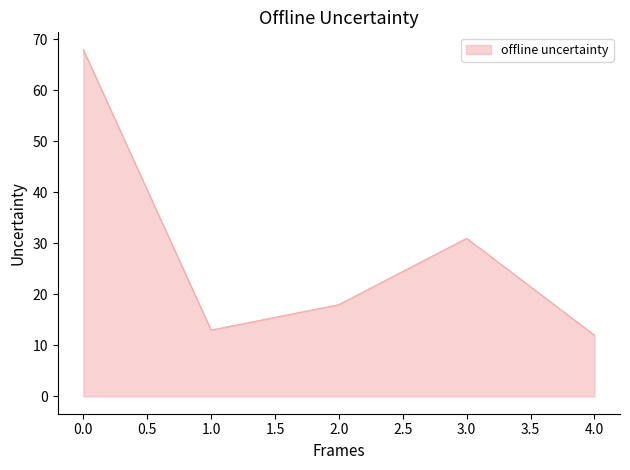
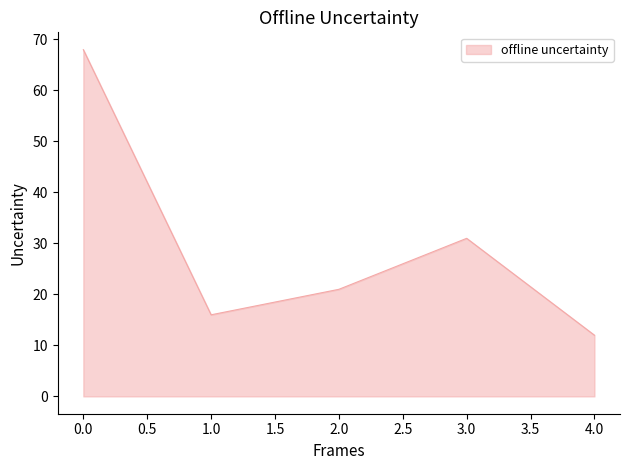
  {
    "0.0": 68,
-   "1.0": 13,
-   "2.0": 18,
+   "1.0": 16,
+   "2.0": 21,
    "3.0": 31,
    "4.0": 12
  }
